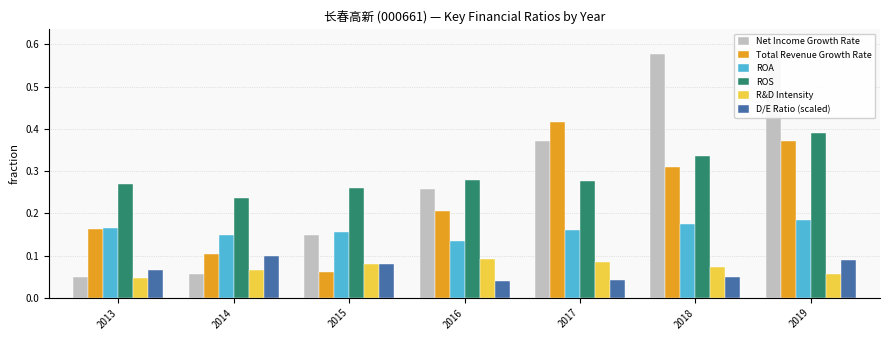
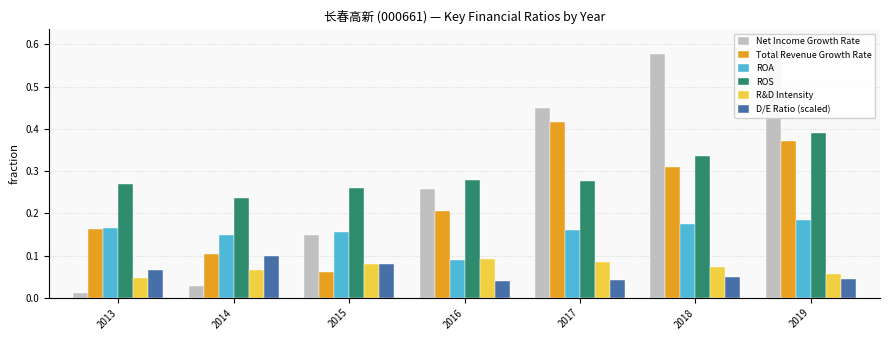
  {
    "Net Income Growth Rate": {
-     "2013": 0.05,
-     "2014": 0.06,
+     "2013": 0.01,
+     "2014": 0.03,
      "2015": 0.15,
      "2016": 0.26,
-     "2017": 0.37,
+     "2017": 0.45,
      "2018": 0.58
    },
    "ROA": {
      "2013": 0.16,
      "2014": 0.15,
      "2015": 0.15,
-     "2016": 0.14,
+     "2016": 0.09,
      "2017": 0.16,
      "2018": 0.17,
      "2019": 0.18
    },
    "ROS": {
      "2013": 0.27,
      "2014": 0.24,
      "2015": 0.26,
      "2016": 0.28,
      "2017": 0.28,
      "2018": 0.34,
      "2019": 0.39
    },
    "D/E Ratio (scaled)": {
      "2013": 0.06,
      "2014": 0.10,
      "2015": 0.08,
      "2016": 0.04,
      "2017": 0.04,
      "2018": 0.05,
-     "2019": 0.09
+     "2019": 0.04
    }
  }
